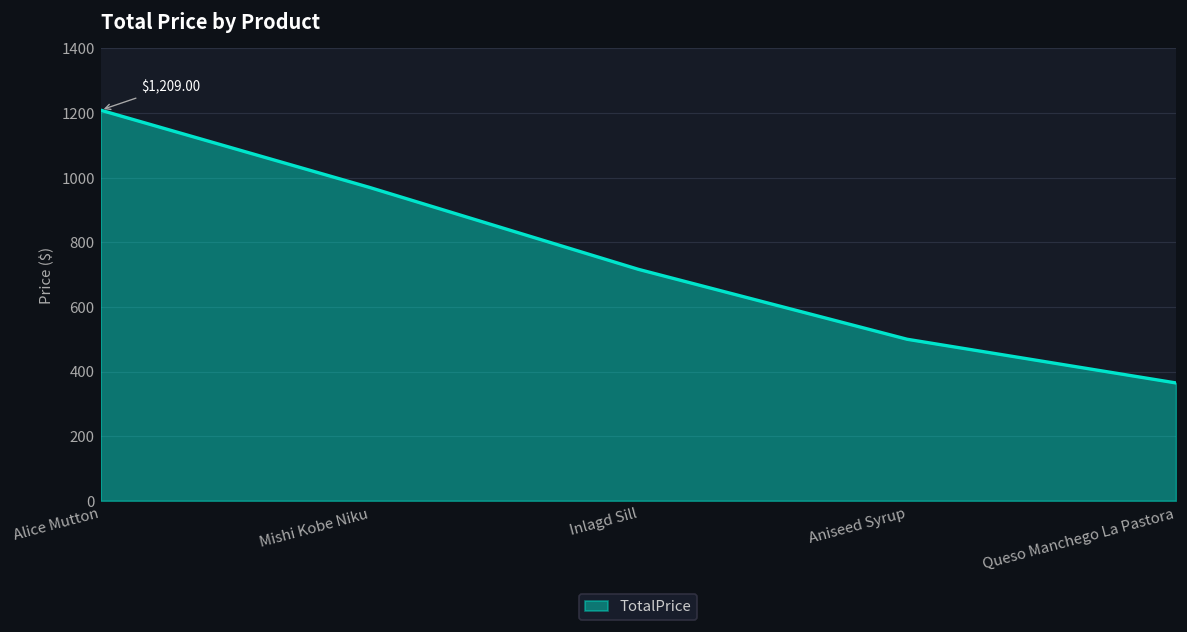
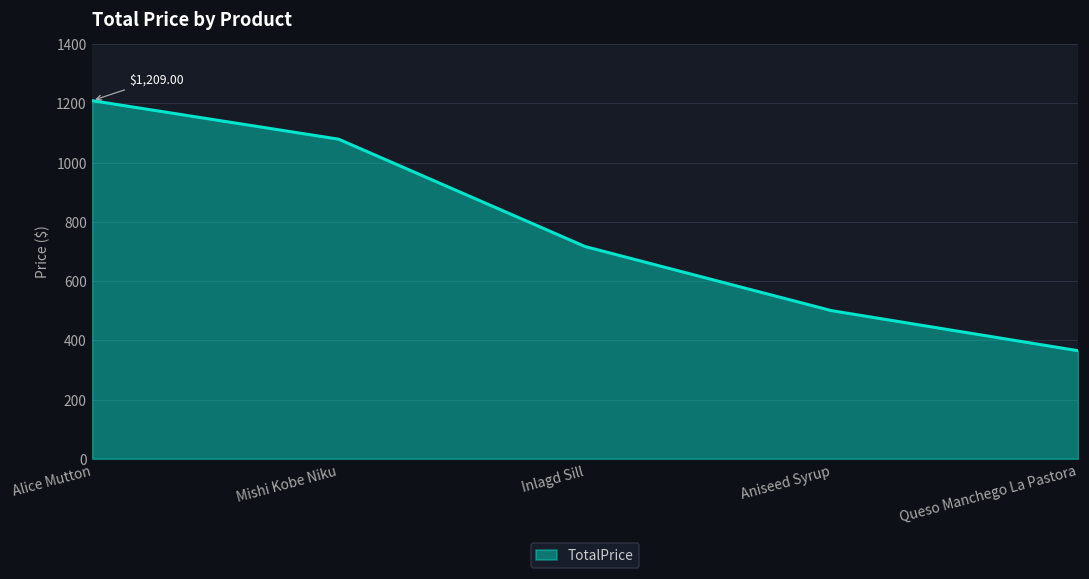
  {
-   "Mishi Kobe Niku": 970,
+   "Mishi Kobe Niku": 1080,
    "Inlagd Sill": 720,
    "Aniseed Syrup": 500,
    "Queso Manchego La Pastora": 360
  }
